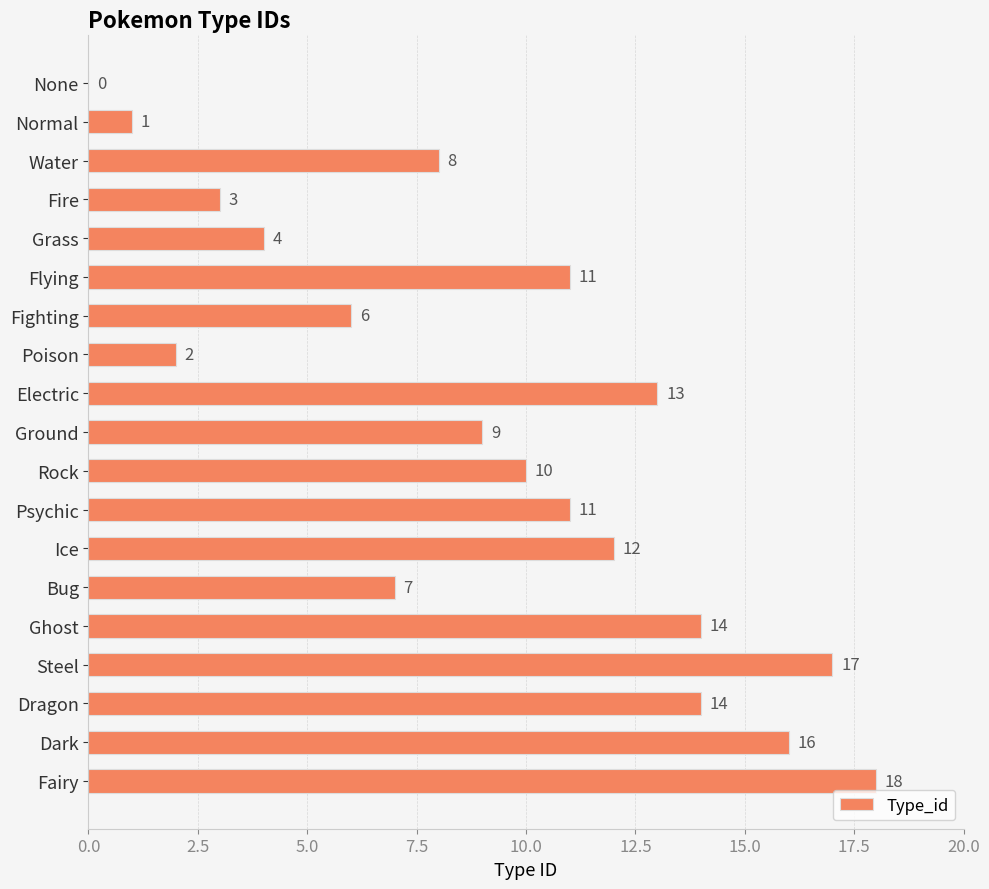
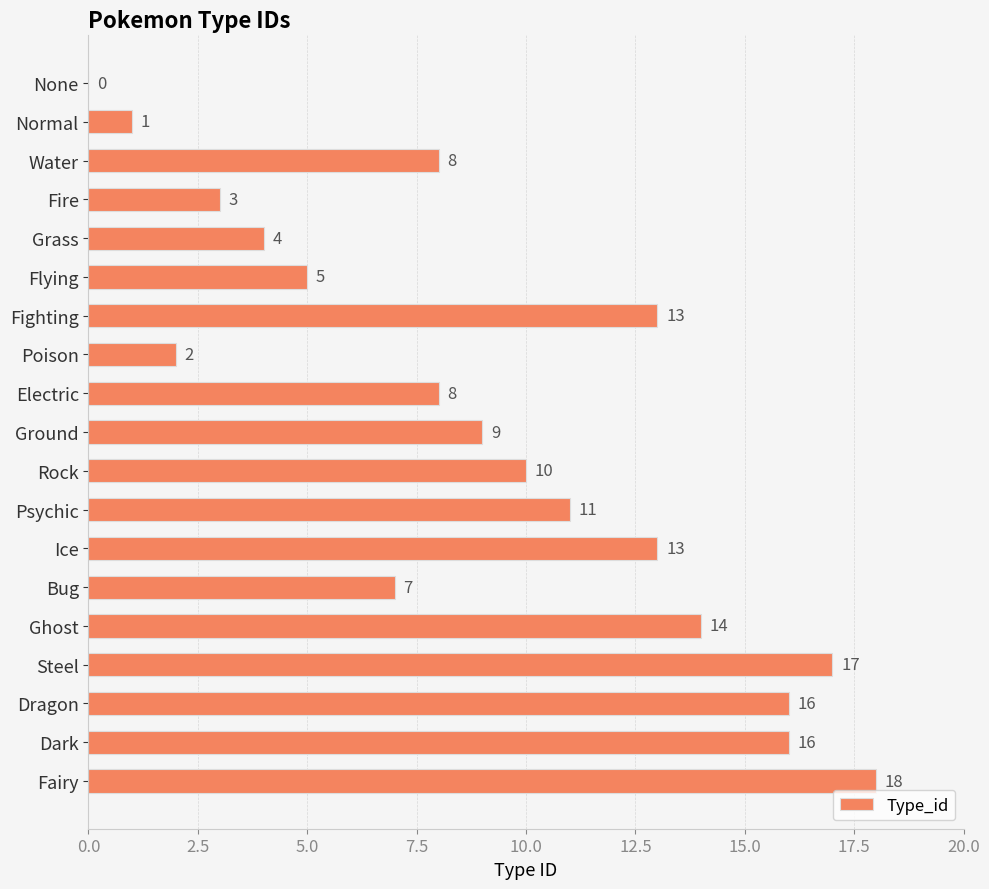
  {
    "None": 0,
    "Normal": 1,
    "Water": 8,
    "Fire": 3,
    "Grass": 4,
-   "Flying": 11,
-   "Fighting": 6,
+   "Flying": 5,
+   "Fighting": 13,
    "Poison": 2,
-   "Electric": 13,
+   "Electric": 8,
    "Ground": 9,
    "Rock": 10,
    "Psychic": 11,
-   "Ice": 12,
+   "Ice": 13,
    "Bug": 7,
    "Ghost": 14,
    "Steel": 17,
-   "Dragon": 14,
+   "Dragon": 16,
    "Dark": 16,
    "Fairy": 18
  }
